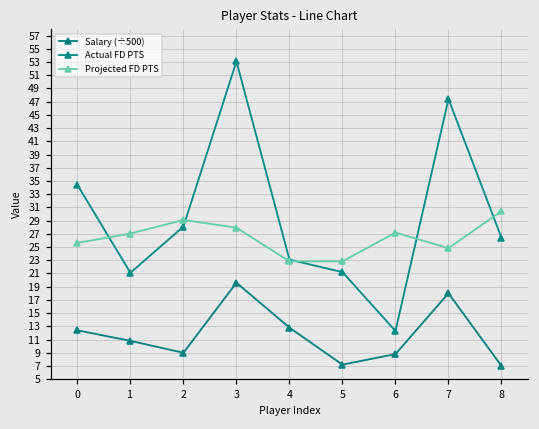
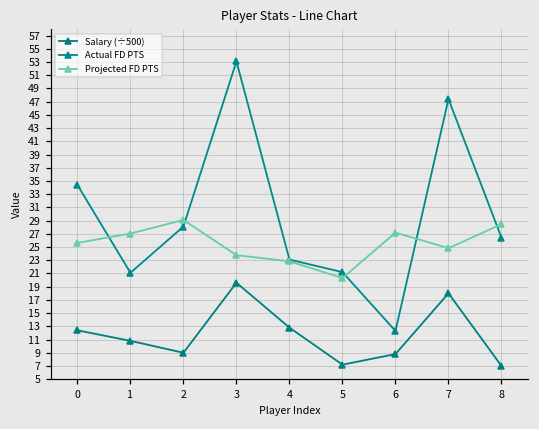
  {
    "Projected FD PTS": {
      "0": 26,
      "1": 27,
      "2": 29,
-     "3": 28,
-     "5": 23,
+     "3": 24,
+     "5": 20,
      "6": 27,
      "7": 25,
-     "8": 30
+     "8": 28
    }
  }
